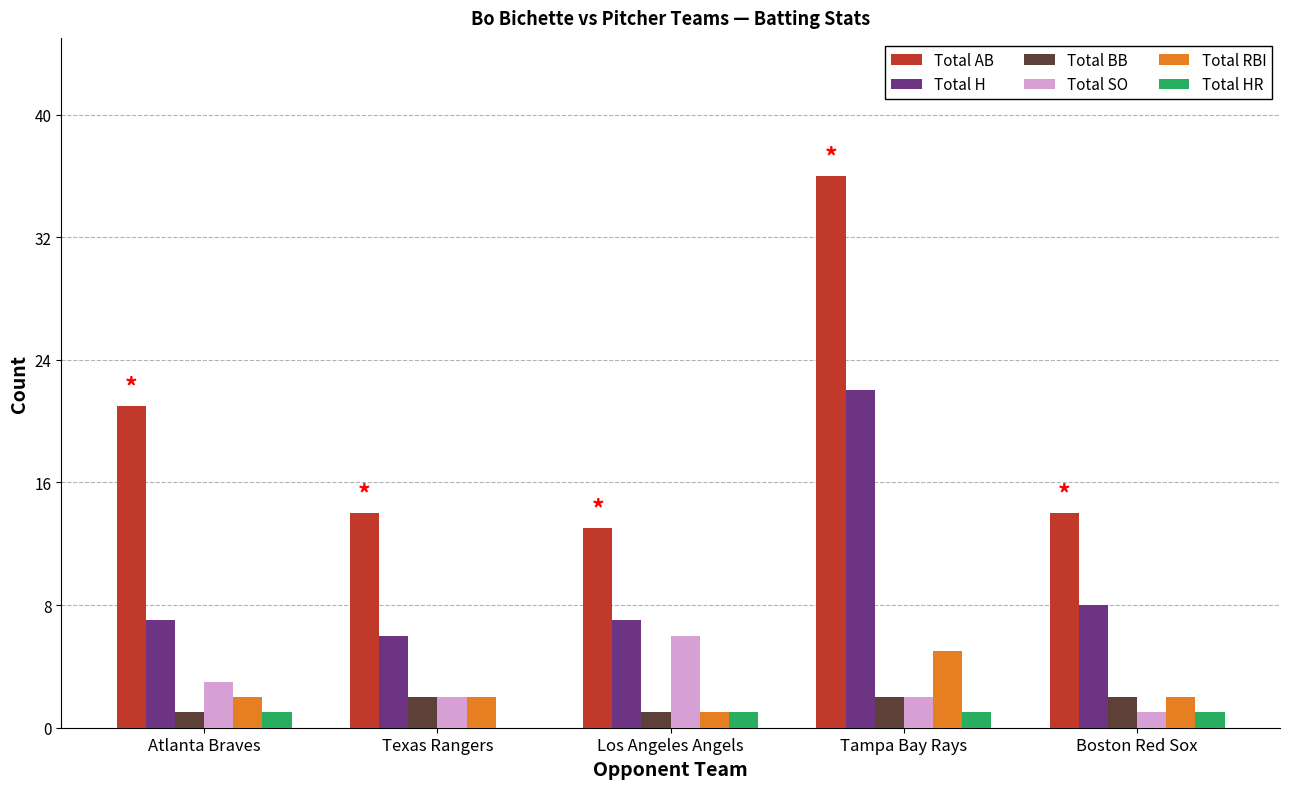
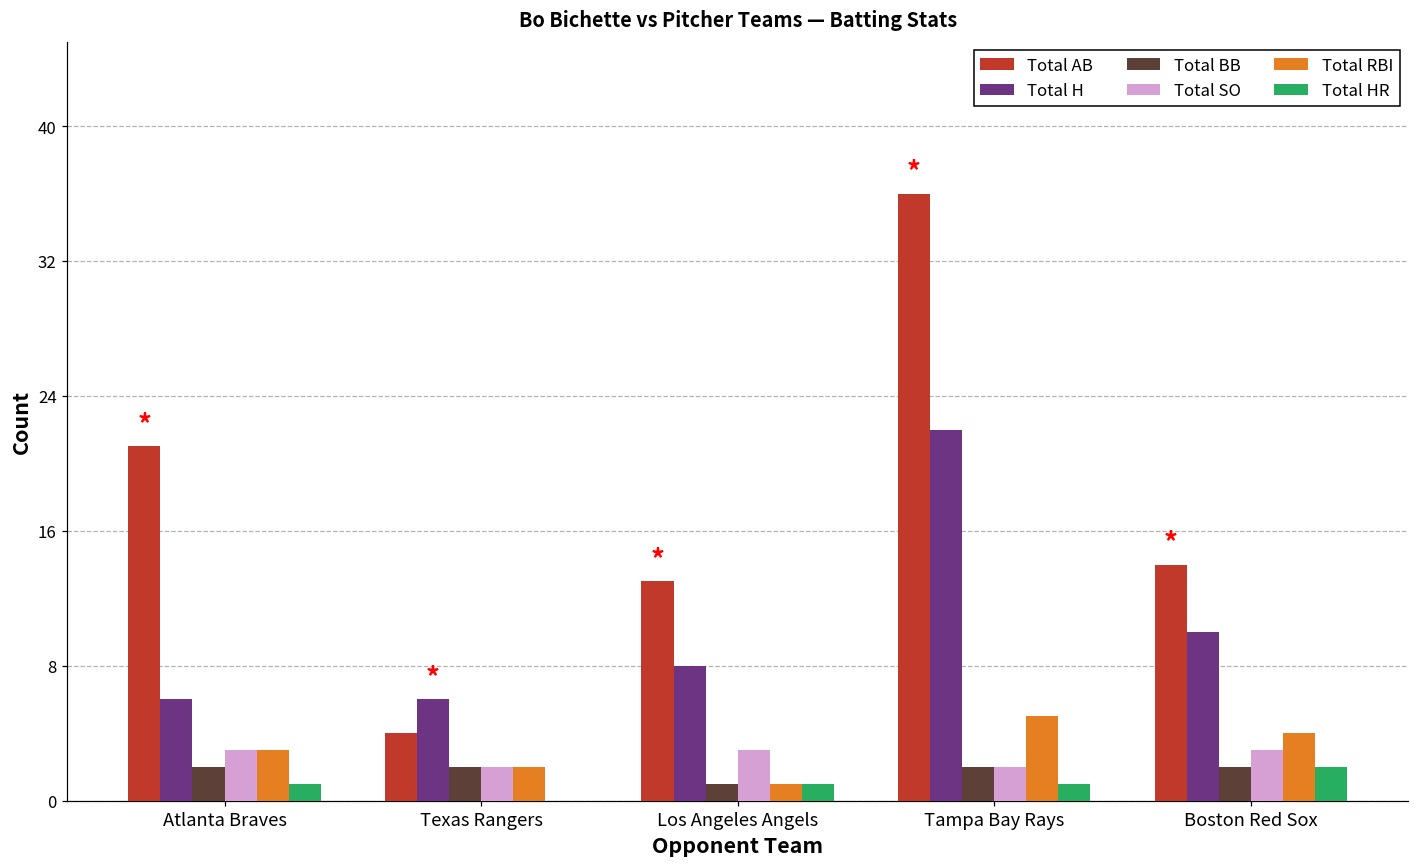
  {
    "Total AB": {
      "Atlanta Braves": 21,
-     "Texas Rangers": 14,
+     "Texas Rangers": 4,
      "Los Angeles Angels": 13,
      "Tampa Bay Rays": 36,
      "Boston Red Sox": 14
    },
    "Total H": {
-     "Atlanta Braves": 7,
+     "Atlanta Braves": 6,
      "Texas Rangers": 6,
-     "Los Angeles Angels": 7,
+     "Los Angeles Angels": 8,
      "Tampa Bay Rays": 22,
-     "Boston Red Sox": 8
+     "Boston Red Sox": 10
    },
    "Total BB": {
-     "Atlanta Braves": 1,
+     "Atlanta Braves": 2,
      "Texas Rangers": 2,
      "Los Angeles Angels": 1,
      "Tampa Bay Rays": 2,
      "Boston Red Sox": 2
    },
    "Total SO": {
      "Atlanta Braves": 3,
      "Texas Rangers": 2,
-     "Los Angeles Angels": 6,
+     "Los Angeles Angels": 3,
      "Tampa Bay Rays": 2,
-     "Boston Red Sox": 1
+     "Boston Red Sox": 3
    },
    "Total RBI": {
-     "Atlanta Braves": 2,
+     "Atlanta Braves": 3,
      "Texas Rangers": 2,
      "Los Angeles Angels": 1,
      "Tampa Bay Rays": 5,
-     "Boston Red Sox": 2
+     "Boston Red Sox": 4
    },
    "Total HR": {
      "Atlanta Braves": 1,
      "Texas Rangers": 0,
      "Los Angeles Angels": 1,
      "Tampa Bay Rays": 1,
-     "Boston Red Sox": 1
+     "Boston Red Sox": 2
    }
  }
